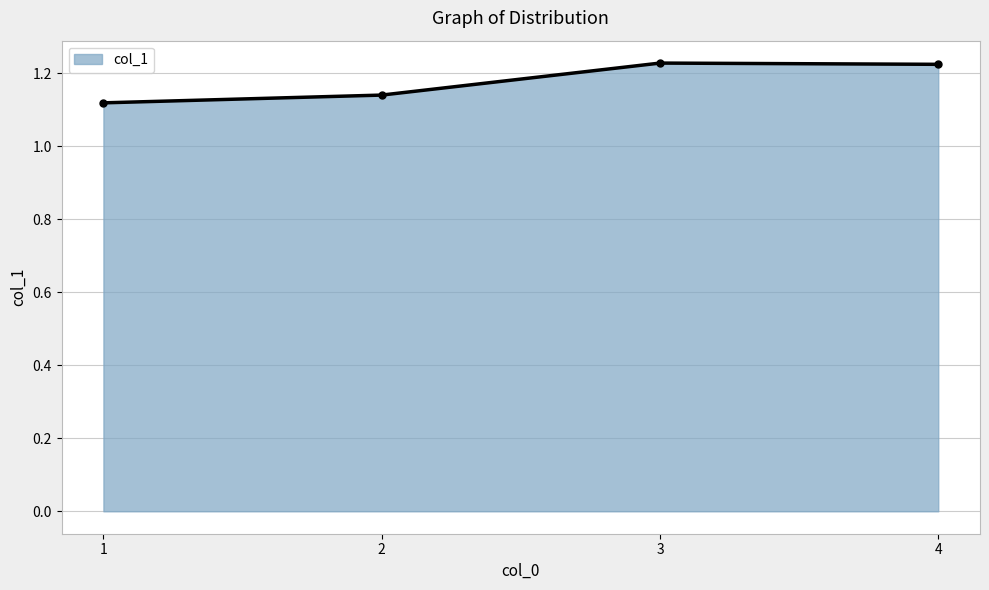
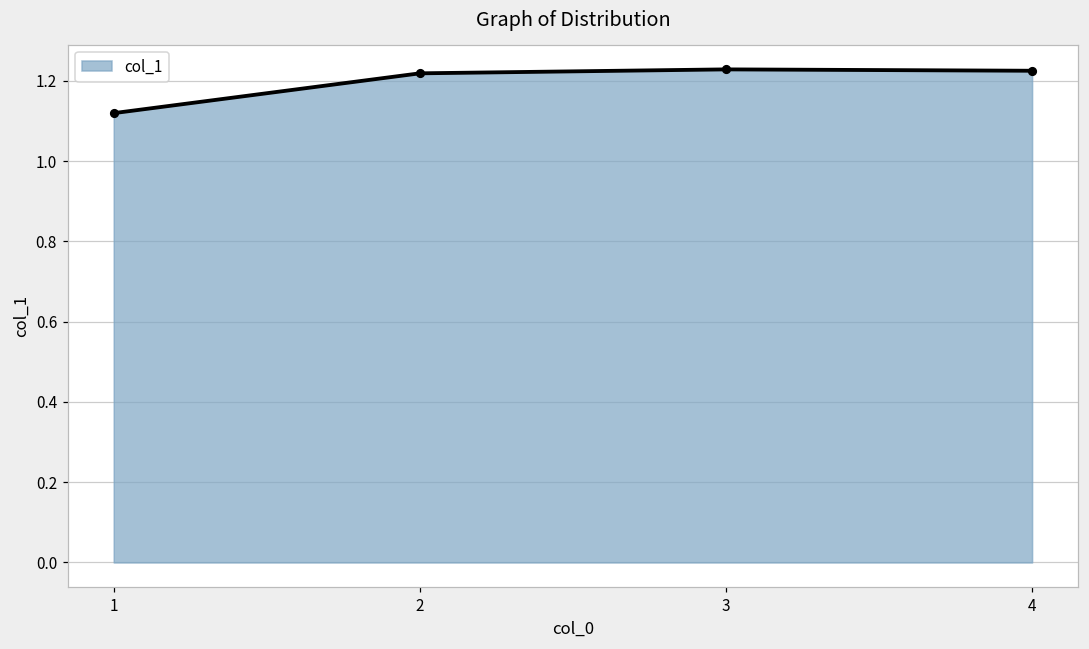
  {
    "1": 1.12,
-   "2": 1.14,
+   "2": 1.22,
    "3": 1.23,
    "4": 1.22
  }
